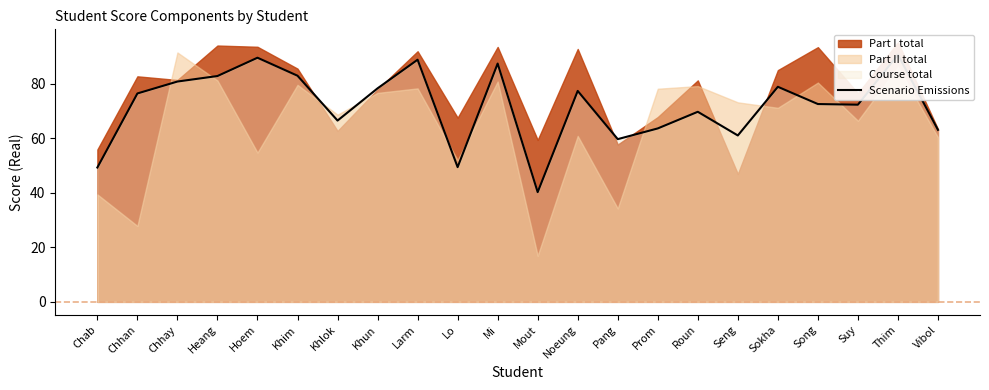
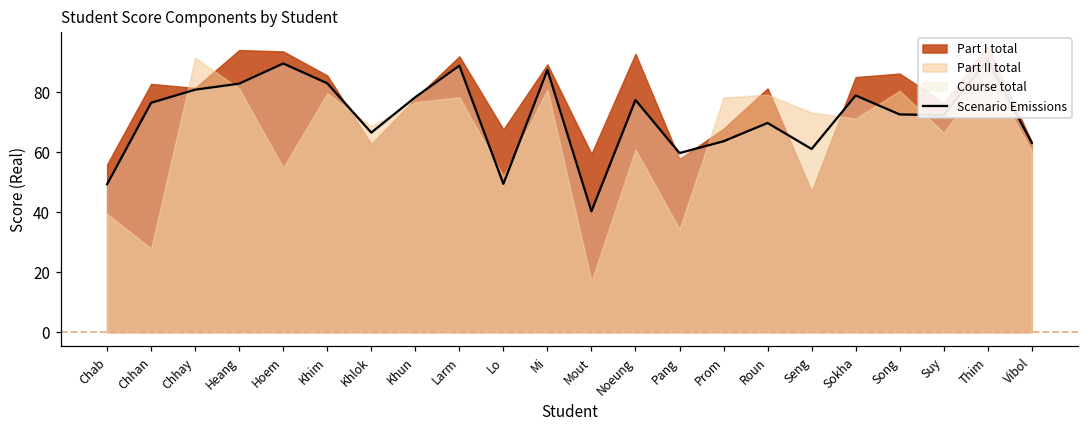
  {
    "Part I total": {
      "Chab": 56,
      "Chhan": 83,
      "Heang": 94,
      "Hoem": 94,
      "Khim": 86,
      "Khlok": 63,
      "Larm": 92,
      "Lo": 68,
-     "Mi": 93,
+     "Mi": 89,
      "Mout": 59,
      "Noeung": 93,
      "Pang": 58,
      "Prom": 68,
      "Roun": 81,
      "Seng": 47,
      "Sokha": 85,
-     "Song": 93
+     "Song": 86
    },
    "Part II total": {
      "Chab": 39,
      "Chhan": 28,
      "Chhay": 91,
      "Heang": 81,
      "Hoem": 55,
      "Khim": 80,
      "Khlok": 69,
      "Khun": 77,
      "Larm": 78,
      "Lo": 52,
      "Mi": 81,
      "Mout": 17,
      "Noeung": 61,
      "Pang": 34,
      "Prom": 78,
      "Roun": 79,
      "Seng": 73,
      "Sokha": 71,
      "Song": 80,
      "Suy": 66,
      "Vibol": 60
    },
    "Course total": {
      "Chab": 49,
      "Chhan": 76,
      "Heang": 83,
      "Hoem": 90,
      "Khim": 83,
      "Khlok": 66,
      "Larm": 89,
      "Lo": 49,
      "Mi": 87,
      "Mout": 40,
      "Noeung": 77,
      "Pang": 60,
      "Prom": 64,
      "Roun": 70,
      "Seng": 61,
      "Sokha": 79,
      "Song": 73,
      "Suy": 72
    }
  }
